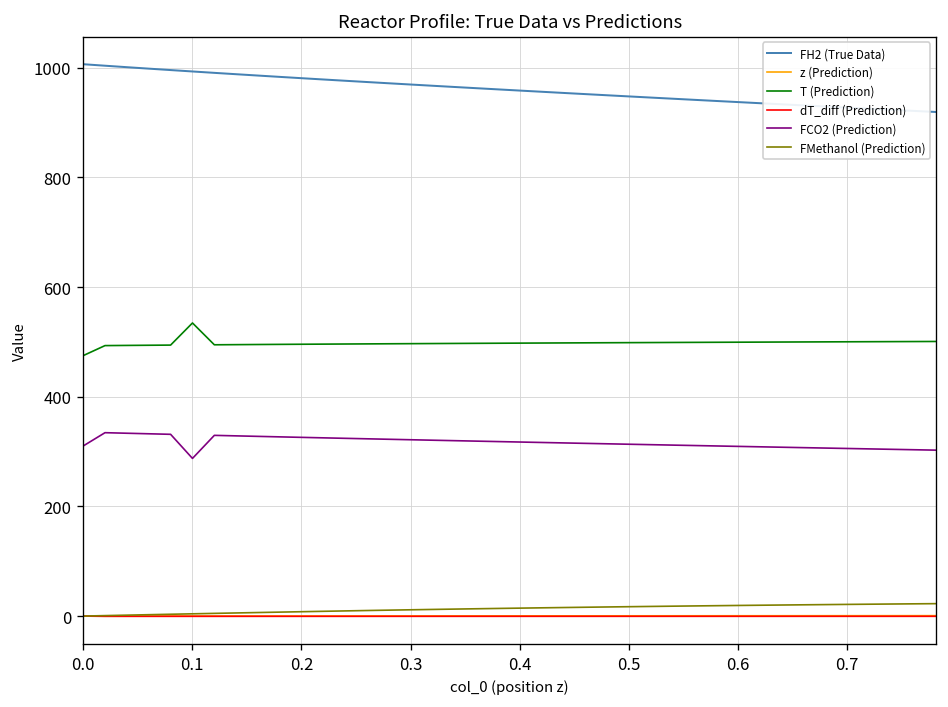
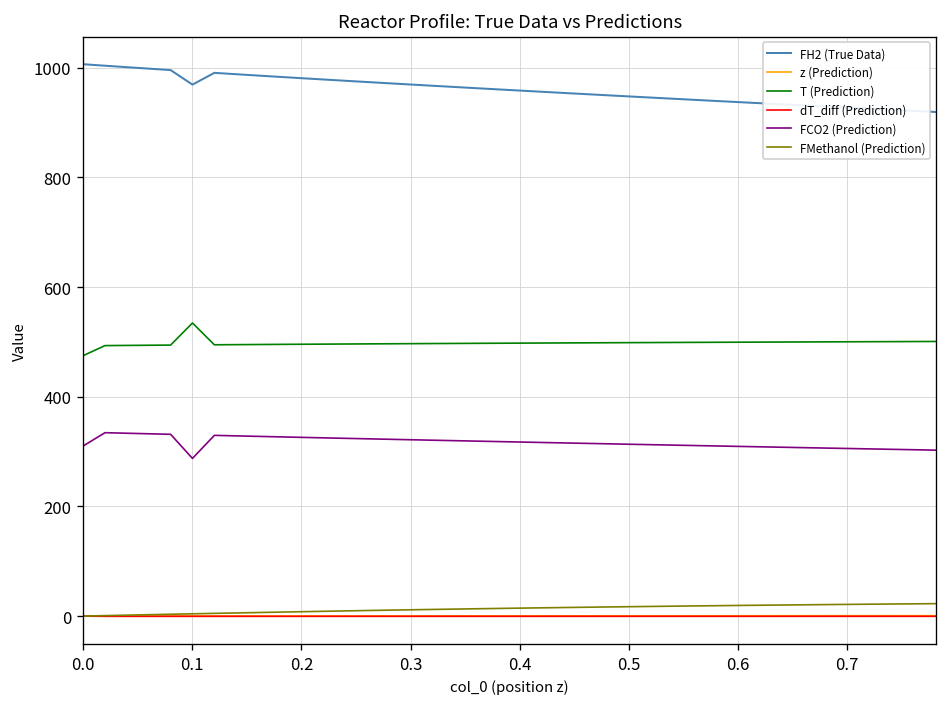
  {
    "FH2 (True Data)": {
      "0.0": 1010,
-     "0.1": 990
+     "0.1": 970
    },
    "T (Prediction)": {
      "0.0": 480,
      "0.1": 530
    },
    "FCO2 (Prediction)": {
      "0.0": 310,
      "0.1": 290
    }
  }
